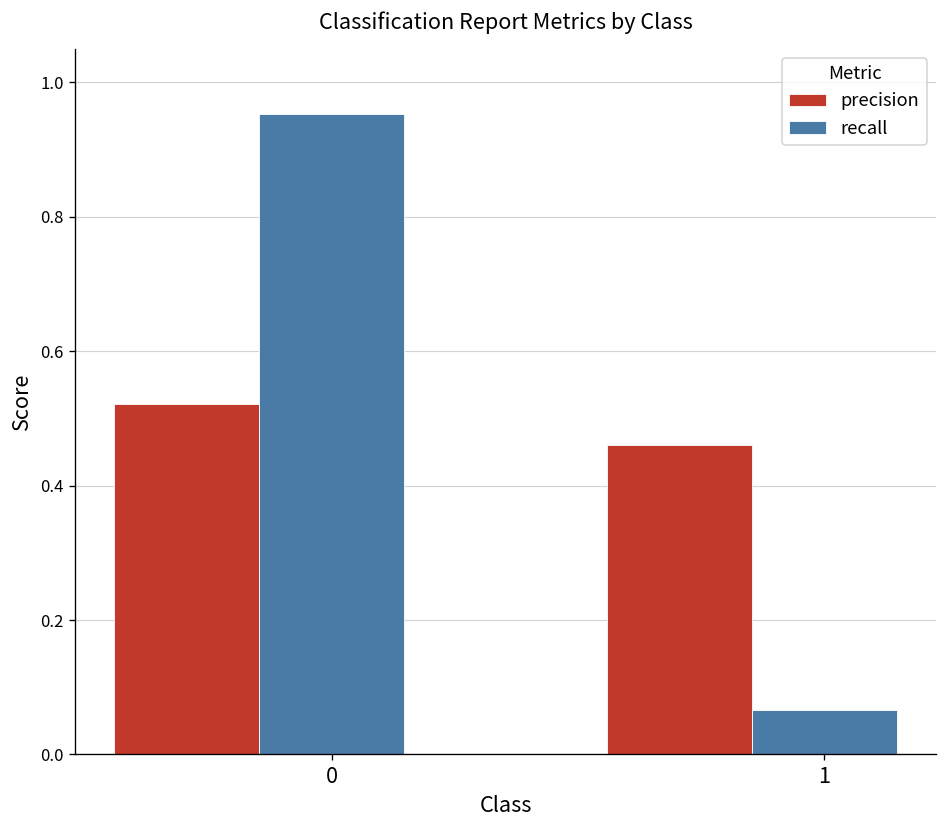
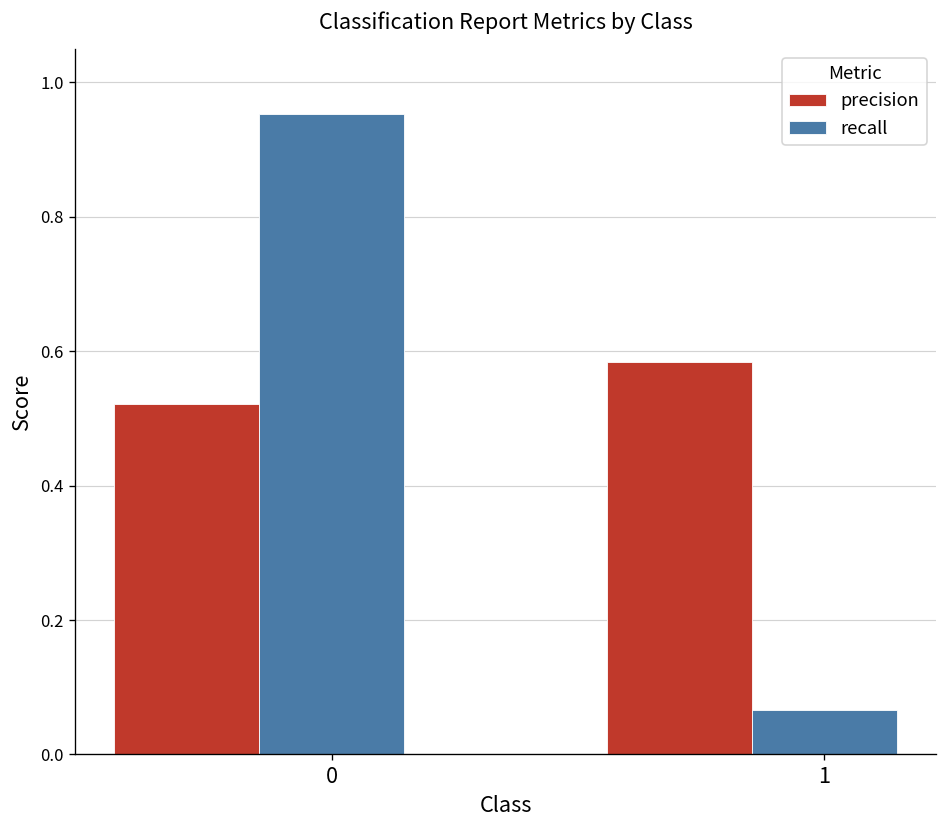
  {
    "precision": {
      "0": 0.52,
-     "1": 0.46
+     "1": 0.58
    },
    "recall": {
      "0": 0.95,
      "1": 0.07
    }
  }
